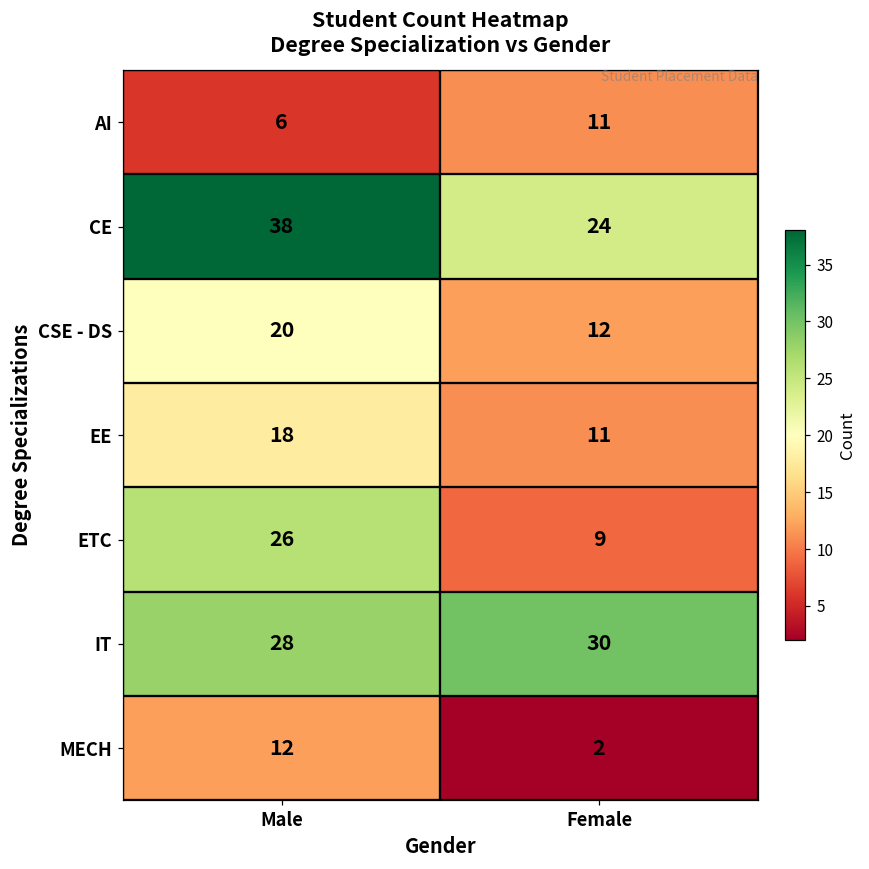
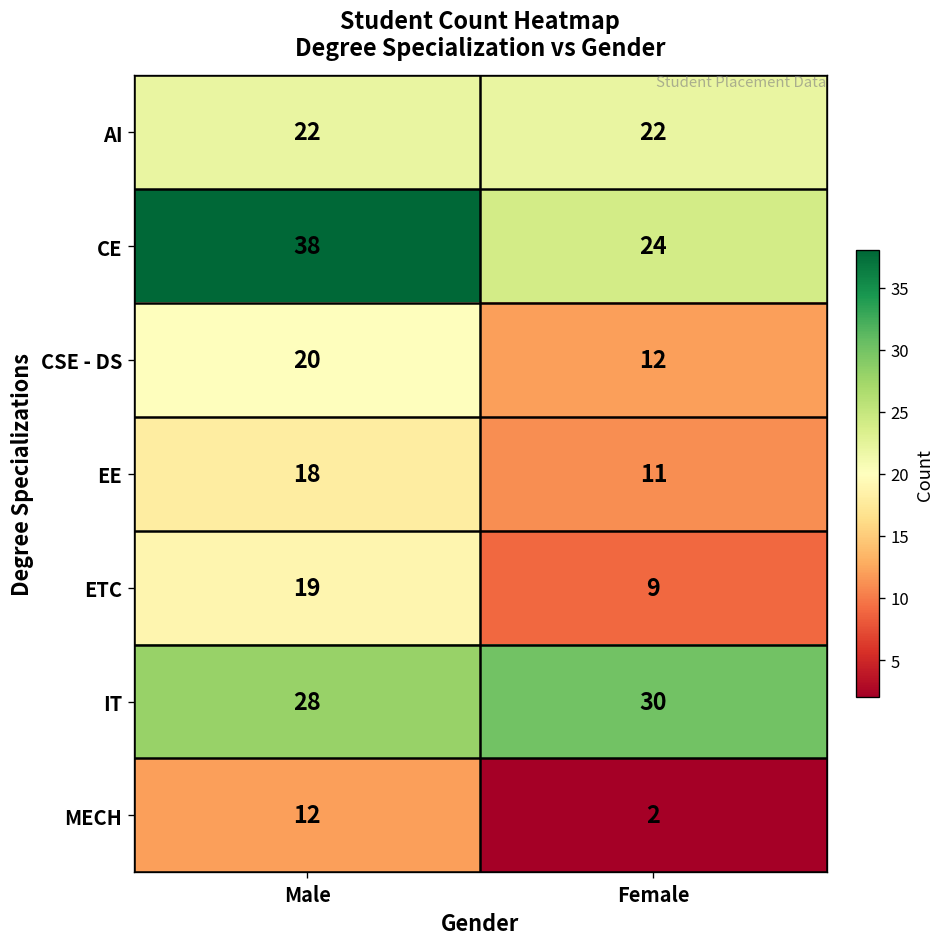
  {
    "AI": {
-     "Male": 6,
-     "Female": 11
+     "Male": 22,
+     "Female": 22
    },
    "CE": {
      "Male": 38,
      "Female": 24
    },
    "CSE - DS": {
      "Male": 20,
      "Female": 12
    },
    "EE": {
      "Male": 18,
      "Female": 11
    },
    "ETC": {
-     "Male": 26,
+     "Male": 19,
      "Female": 9
    },
    "IT": {
      "Male": 28,
      "Female": 30
    },
    "MECH": {
      "Male": 12,
      "Female": 2
    }
  }
